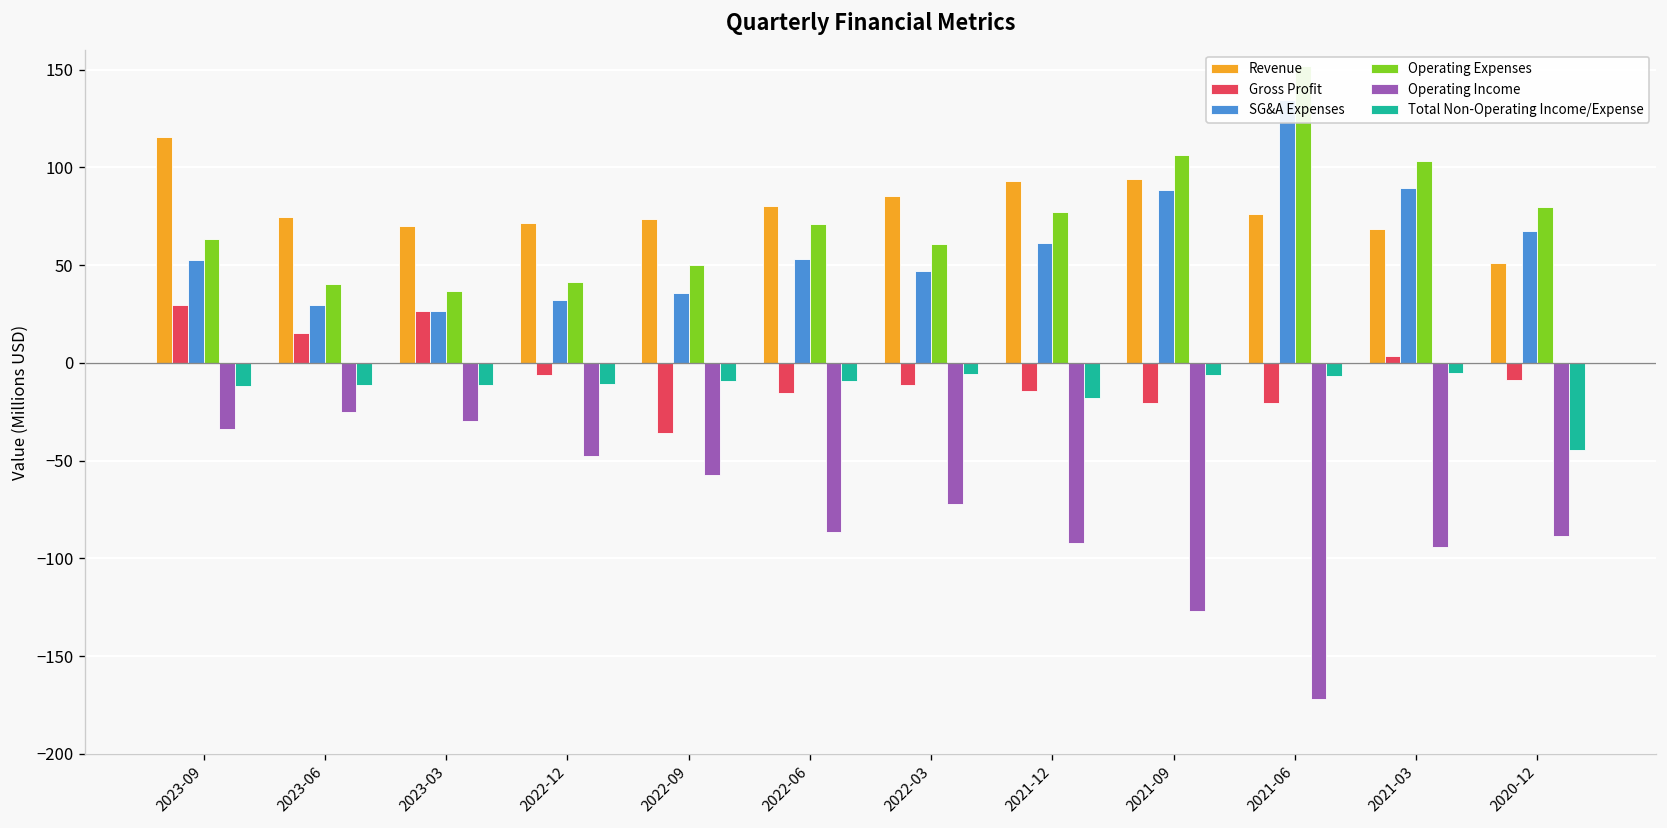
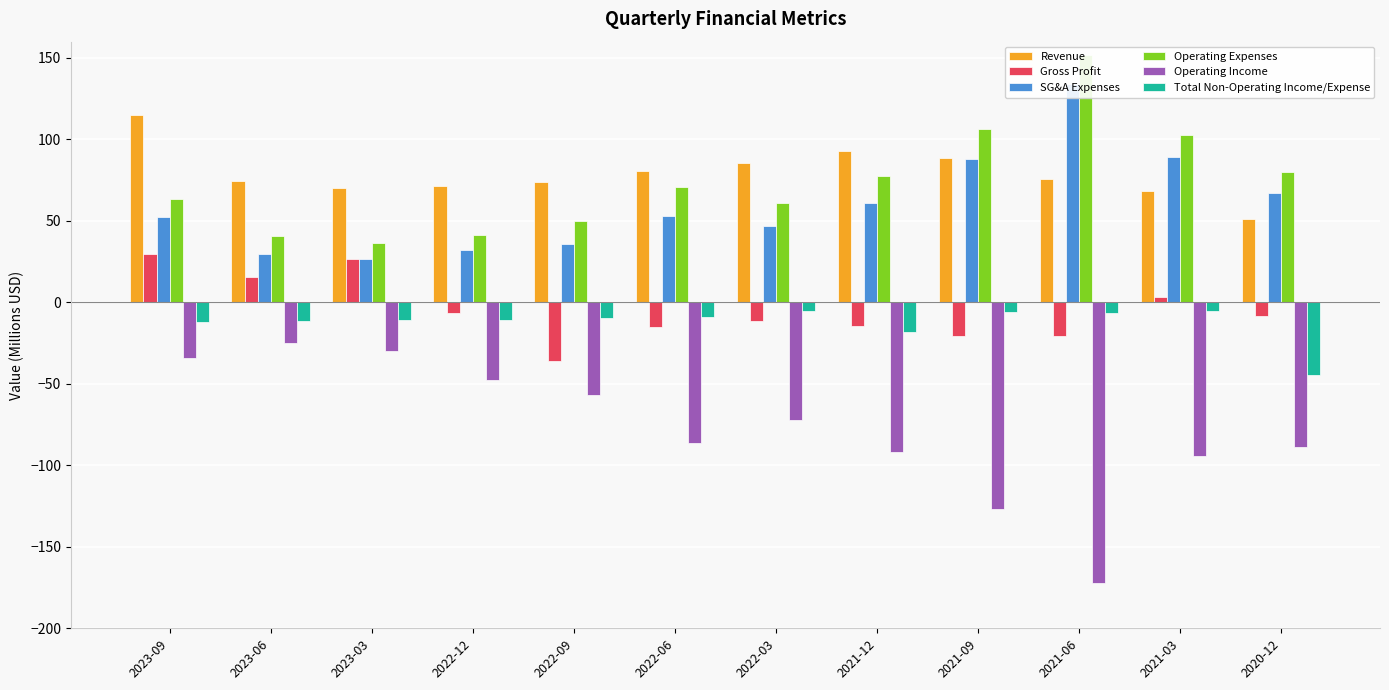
  {
    "Revenue": {
      "2023-09": 115,
      "2023-06": 75,
      "2023-03": 70,
      "2022-12": 71,
      "2022-09": 74,
      "2022-06": 80,
      "2022-03": 85,
      "2021-12": 93,
-     "2021-09": 94,
+     "2021-09": 89,
      "2021-06": 76,
      "2021-03": 69,
      "2020-12": 51
    },
    "Gross Profit": {
      "2023-09": 30,
      "2023-06": 15,
      "2023-03": 27,
      "2022-12": -6,
      "2022-09": -36,
      "2022-06": -15,
      "2022-03": -11,
      "2021-12": -15,
      "2021-09": -21,
      "2021-06": -20,
      "2021-03": 3,
      "2020-12": -9
    },
    "SG&A Expenses": {
      "2023-09": 52,
      "2023-06": 29,
      "2023-03": 26,
      "2022-12": 32,
      "2022-09": 36,
      "2022-06": 53,
      "2022-03": 47,
      "2021-12": 61,
      "2021-09": 88,
      "2021-03": 89,
      "2020-12": 67
    },
    "Operating Expenses": {
      "2023-09": 64,
      "2023-06": 41,
      "2023-03": 37,
      "2022-12": 41,
      "2022-09": 50,
      "2022-06": 71,
      "2022-03": 61,
      "2021-12": 77,
      "2021-09": 106,
      "2021-03": 103,
      "2020-12": 80
    },
    "Operating Income": {
      "2023-09": -34,
      "2023-06": -25,
      "2023-03": -30,
      "2022-12": -48,
      "2022-09": -57,
      "2022-06": -86,
      "2022-03": -72,
      "2021-12": -92,
      "2021-09": -127,
      "2021-06": -172,
      "2021-03": -94,
      "2020-12": -89
    },
    "Total Non-Operating Income/Expense": {
      "2023-09": -12,
      "2023-06": -12,
      "2023-03": -11,
      "2022-12": -11,
      "2022-09": -9,
      "2022-06": -9,
      "2022-03": -6,
      "2021-12": -18,
      "2021-09": -6,
      "2021-06": -7,
      "2021-03": -5,
      "2020-12": -45
    }
  }
